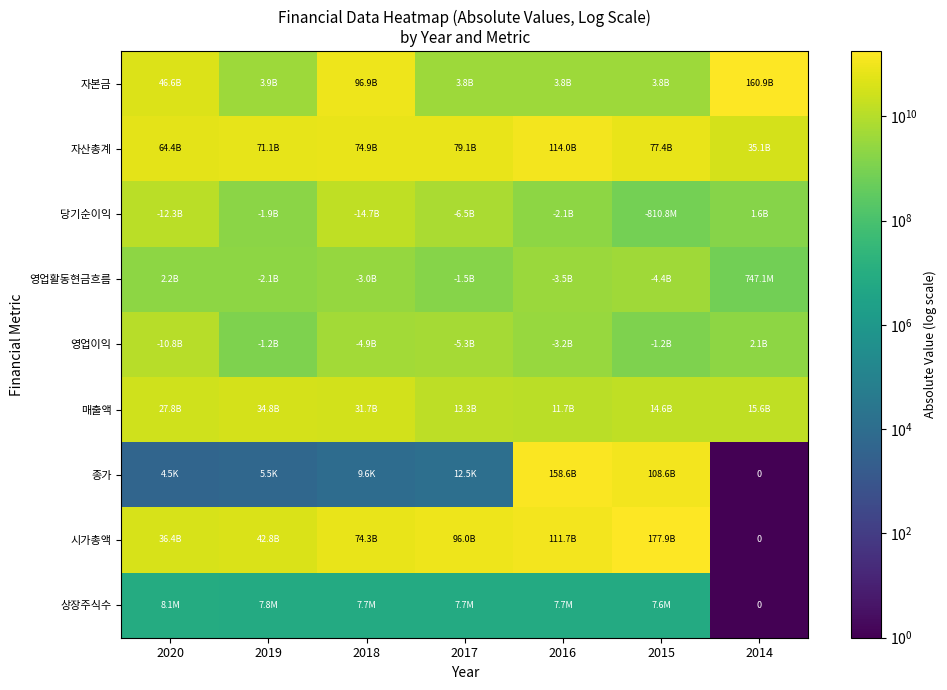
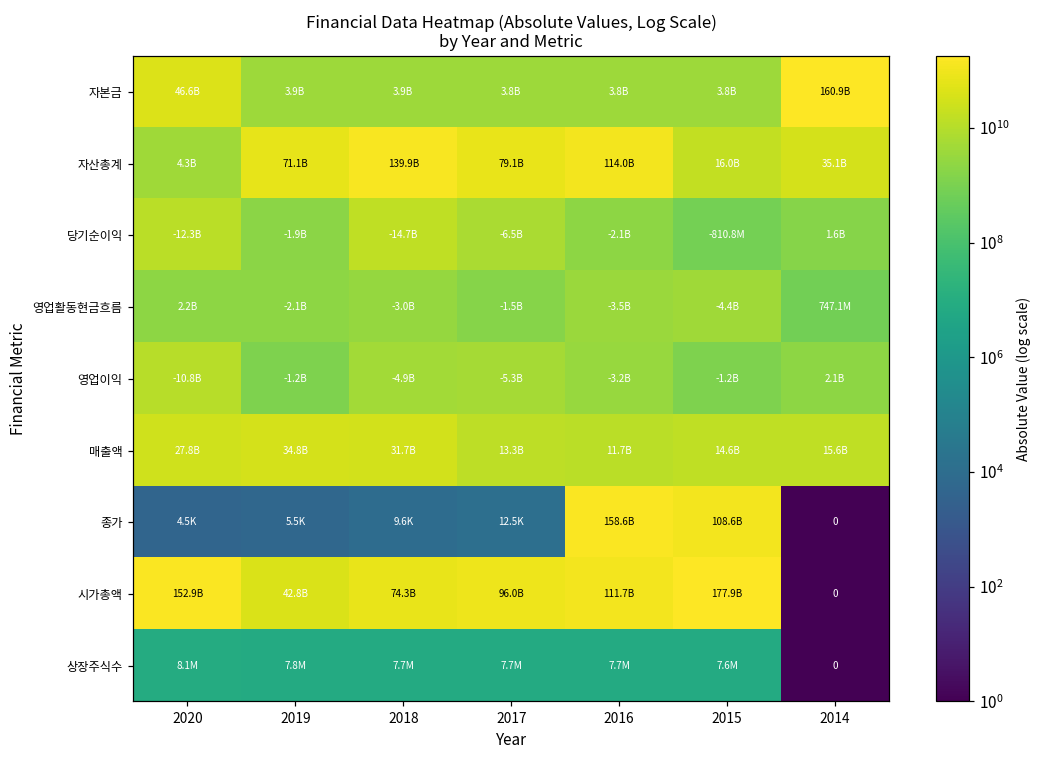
  {
    "자본금": {
      "2020": "46.6B",
      "2019": "3.9B",
-     "2018": "96.9B",
+     "2018": "3.9B",
      "2017": "3.8B",
      "2016": "3.8B",
      "2015": "3.8B",
      "2014": "160.9B"
    },
    "자산총계": {
-     "2020": "64.4B",
+     "2020": "4.3B",
      "2019": "71.1B",
-     "2018": "74.9B",
+     "2018": "139.9B",
      "2017": "79.1B",
      "2016": "114.0B",
-     "2015": "77.4B",
+     "2015": "16.0B",
      "2014": "35.1B"
    },
    "당기순이익": {
      "2020": "-12.3B",
      "2019": "-1.9B",
      "2018": "-14.7B",
      "2017": "-6.5B",
      "2016": "-2.1B",
      "2015": "-810.8M",
      "2014": "1.6B"
    },
    "영업활동현금흐름": {
      "2020": "2.2B",
      "2019": "-2.1B",
      "2018": "-3.0B",
      "2017": "-1.5B",
      "2016": "-3.5B",
      "2015": "-4.4B",
      "2014": "747.1M"
    },
    "영업이익": {
      "2020": "-10.8B",
      "2019": "-1.2B",
      "2018": "-4.9B",
      "2017": "-5.3B",
      "2016": "-3.2B",
      "2015": "-1.2B",
      "2014": "2.1B"
    },
    "매출액": {
      "2020": "27.8B",
      "2019": "34.8B",
      "2018": "31.7B",
      "2017": "13.3B",
      "2016": "11.7B",
      "2015": "14.6B",
      "2014": "15.6B"
    },
    "종가": {
      "2020": "4.5K",
      "2019": "5.5K",
      "2018": "9.6K",
      "2017": "12.5K",
      "2016": "158.6B",
      "2015": "108.6B",
      "2014": "0"
    },
    "시가총액": {
-     "2020": "36.4B",
+     "2020": "152.9B",
      "2019": "42.8B",
      "2018": "74.3B",
      "2017": "96.0B",
      "2016": "111.7B",
      "2015": "177.9B",
      "2014": "0"
    },
    "상장주식수": {
      "2020": "8.1M",
      "2019": "7.8M",
      "2018": "7.7M",
      "2017": "7.7M",
      "2016": "7.7M",
      "2015": "7.6M",
      "2014": "0"
    }
  }
